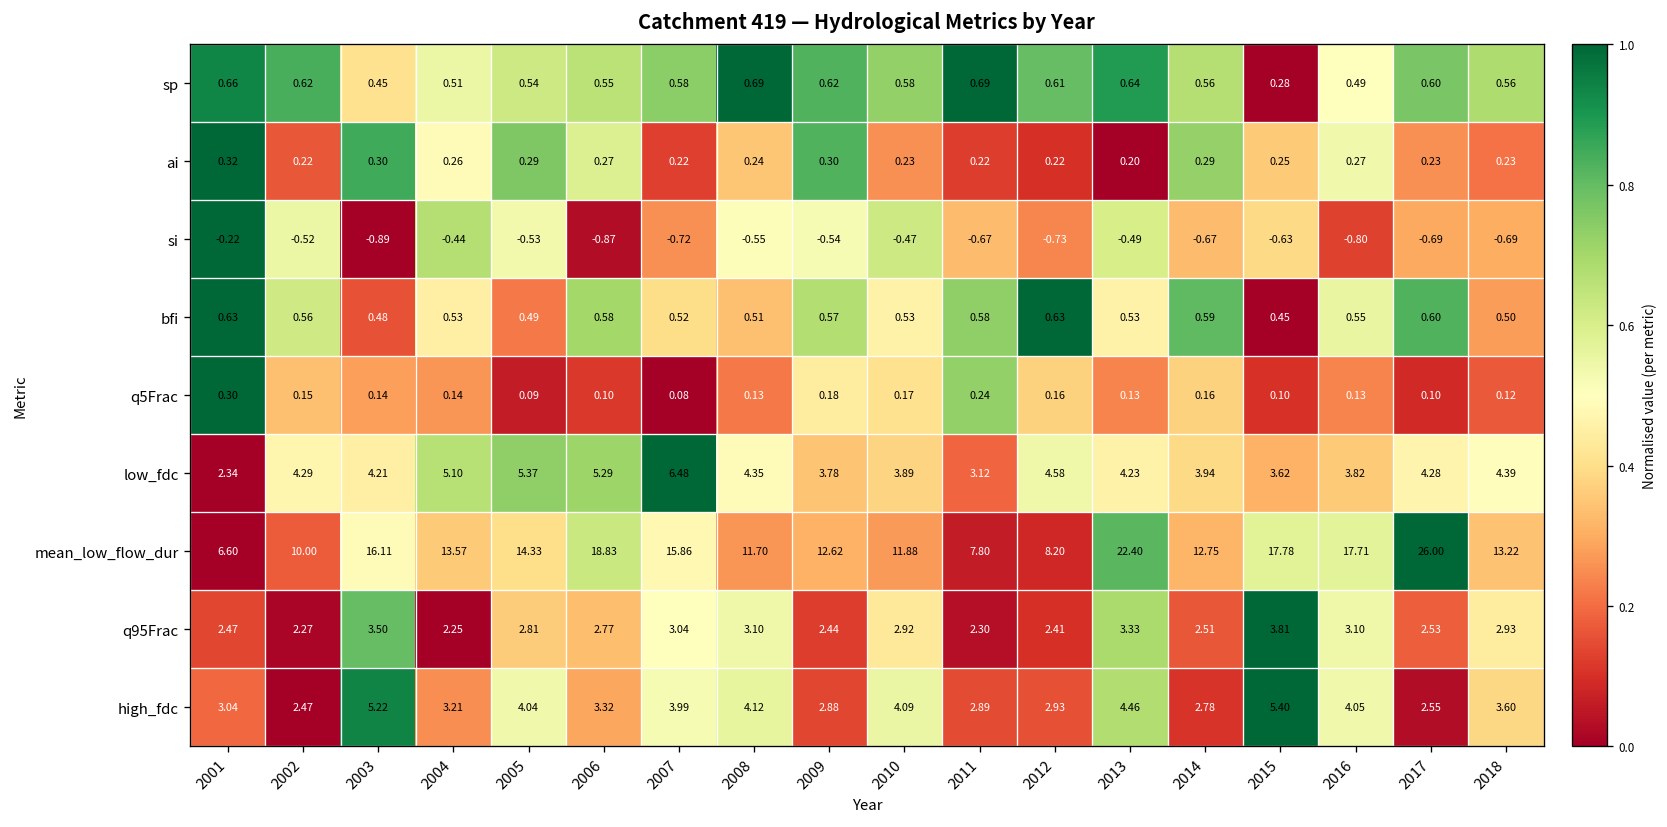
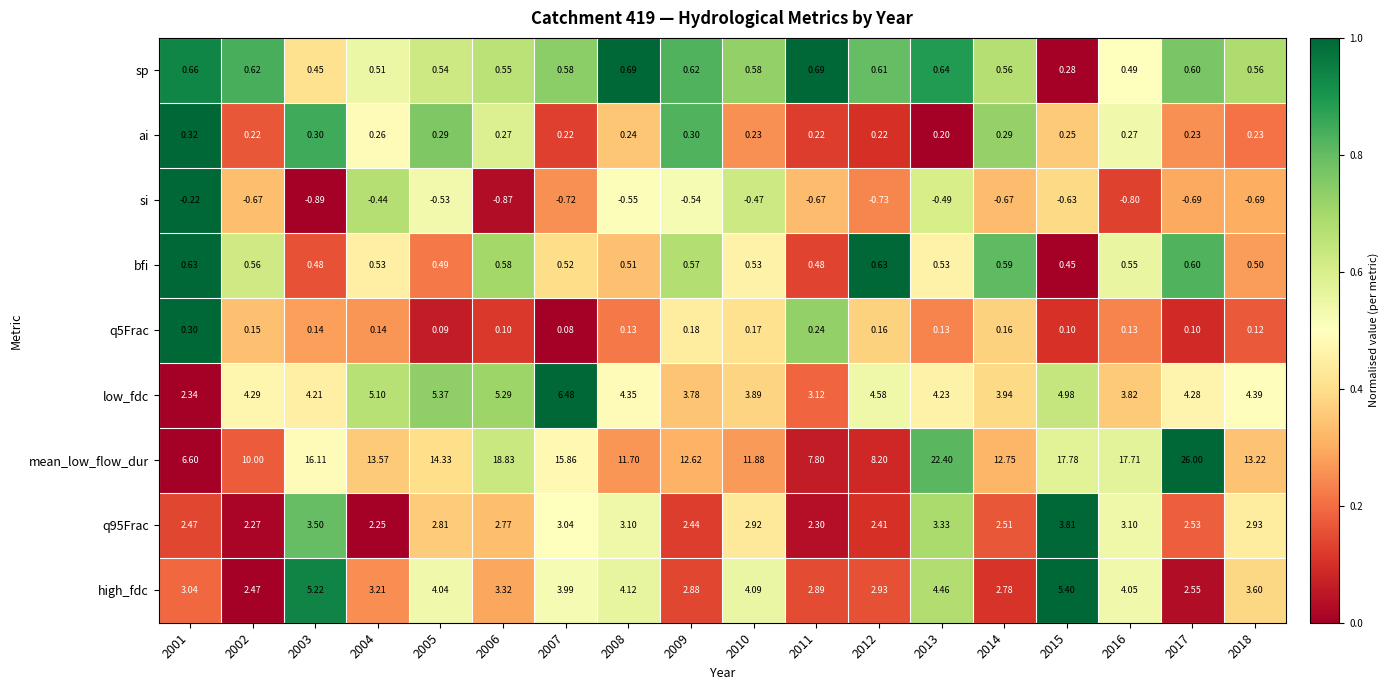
  {
    "sp": {
      "2001": 0.66,
      "2002": 0.62,
      "2003": 0.45,
      "2004": 0.51,
      "2005": 0.54,
      "2006": 0.55,
      "2007": 0.58,
      "2008": 0.69,
      "2009": 0.62,
      "2010": 0.58,
      "2011": 0.69,
      "2012": 0.61,
      "2013": 0.64,
      "2014": 0.56,
      "2015": 0.28,
      "2016": 0.49,
      "2017": 0.60,
      "2018": 0.56
    },
    "ai": {
      "2001": 0.32,
      "2002": 0.22,
      "2003": 0.30,
      "2004": 0.26,
      "2005": 0.29,
      "2006": 0.27,
      "2007": 0.22,
      "2008": 0.24,
      "2009": 0.30,
      "2010": 0.23,
      "2011": 0.22,
      "2012": 0.22,
      "2013": 0.20,
      "2014": 0.29,
      "2015": 0.25,
      "2016": 0.27,
      "2017": 0.23,
      "2018": 0.23
    },
    "si": {
      "2001": -0.22,
-     "2002": -0.52,
+     "2002": -0.67,
      "2003": -0.89,
      "2004": -0.44,
      "2005": -0.53,
      "2006": -0.87,
      "2007": -0.72,
      "2008": -0.55,
      "2009": -0.54,
      "2010": -0.47,
      "2011": -0.67,
      "2012": -0.73,
      "2013": -0.49,
      "2014": -0.67,
      "2015": -0.63,
      "2016": -0.80,
      "2017": -0.69,
      "2018": -0.69
    },
    "bfi": {
      "2001": 0.63,
      "2002": 0.56,
      "2003": 0.48,
      "2004": 0.53,
      "2005": 0.49,
      "2006": 0.58,
      "2007": 0.52,
      "2008": 0.51,
      "2009": 0.57,
      "2010": 0.53,
-     "2011": 0.58,
+     "2011": 0.48,
      "2012": 0.63,
      "2013": 0.53,
      "2014": 0.59,
      "2015": 0.45,
      "2016": 0.55,
      "2017": 0.60,
      "2018": 0.50
    },
    "q5Frac": {
      "2001": 0.30,
      "2002": 0.15,
      "2003": 0.14,
      "2004": 0.14,
      "2005": 0.09,
      "2006": 0.10,
      "2007": 0.08,
      "2008": 0.13,
      "2009": 0.18,
      "2010": 0.17,
      "2011": 0.24,
      "2012": 0.16,
      "2013": 0.13,
      "2014": 0.16,
      "2015": 0.10,
      "2016": 0.13,
      "2017": 0.10,
      "2018": 0.12
    },
    "low_fdc": {
      "2001": 2.34,
      "2002": 4.29,
      "2003": 4.21,
      "2004": 5.10,
      "2005": 5.37,
      "2006": 5.29,
      "2007": 6.48,
      "2008": 4.35,
      "2009": 3.78,
      "2010": 3.89,
      "2011": 3.12,
      "2012": 4.58,
      "2013": 4.23,
      "2014": 3.94,
-     "2015": 3.62,
+     "2015": 4.98,
      "2016": 3.82,
      "2017": 4.28,
      "2018": 4.39
    },
    "mean_low_flow_dur": {
      "2001": 6.60,
      "2002": 10.00,
      "2003": 16.11,
      "2004": 13.57,
      "2005": 14.33,
      "2006": 18.83,
      "2007": 15.86,
      "2008": 11.70,
      "2009": 12.62,
      "2010": 11.88,
      "2011": 7.80,
      "2012": 8.20,
      "2013": 22.40,
      "2014": 12.75,
      "2015": 17.78,
      "2016": 17.71,
      "2017": 26.00,
      "2018": 13.22
    },
    "q95Frac": {
      "2001": 2.47,
      "2002": 2.27,
      "2003": 3.50,
      "2004": 2.25,
      "2005": 2.81,
      "2006": 2.77,
      "2007": 3.04,
      "2008": 3.10,
      "2009": 2.44,
      "2010": 2.92,
      "2011": 2.30,
      "2012": 2.41,
      "2013": 3.33,
      "2014": 2.51,
      "2015": 3.81,
      "2016": 3.10,
      "2017": 2.53,
      "2018": 2.93
    },
    "high_fdc": {
      "2001": 3.04,
      "2002": 2.47,
      "2003": 5.22,
      "2004": 3.21,
      "2005": 4.04,
      "2006": 3.32,
      "2007": 3.99,
      "2008": 4.12,
      "2009": 2.88,
      "2010": 4.09,
      "2011": 2.89,
      "2012": 2.93,
      "2013": 4.46,
      "2014": 2.78,
      "2015": 5.40,
      "2016": 4.05,
      "2017": 2.55,
      "2018": 3.60
    }
  }
